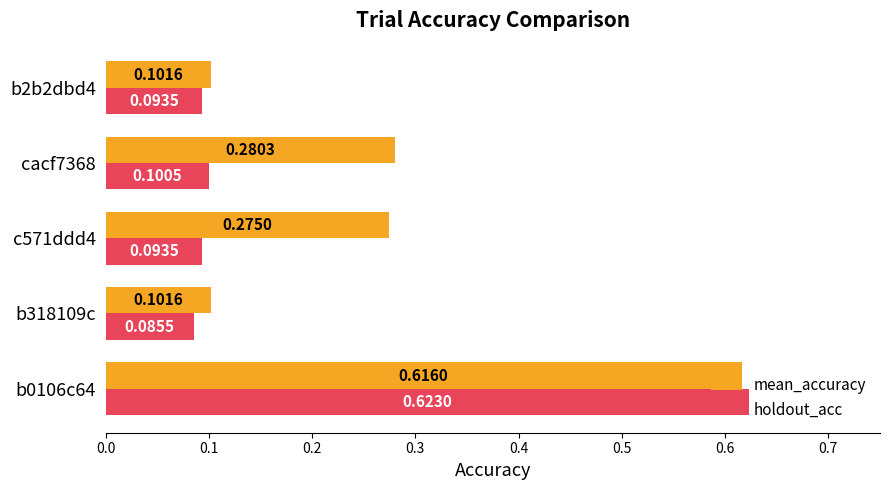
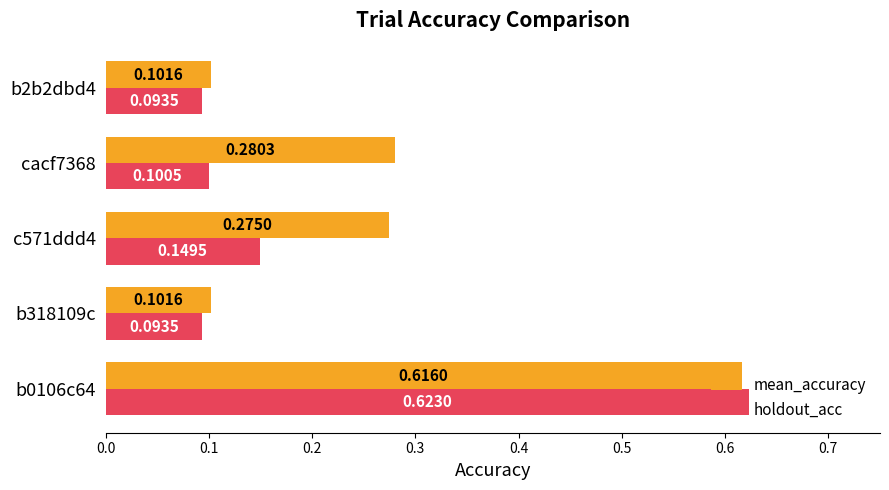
  {
    "mean_accuracy": {
      "b2b2dbd4": 0.1016,
      "cacf7368": 0.2803,
      "c571ddd4": 0.2750,
      "b318109c": 0.1016,
      "b0106c64": 0.6160
    },
    "holdout_acc": {
      "b2b2dbd4": 0.0935,
      "cacf7368": 0.1005,
-     "c571ddd4": 0.0935,
-     "b318109c": 0.0855,
+     "c571ddd4": 0.1495,
+     "b318109c": 0.0935,
      "b0106c64": 0.6230
    }
  }
